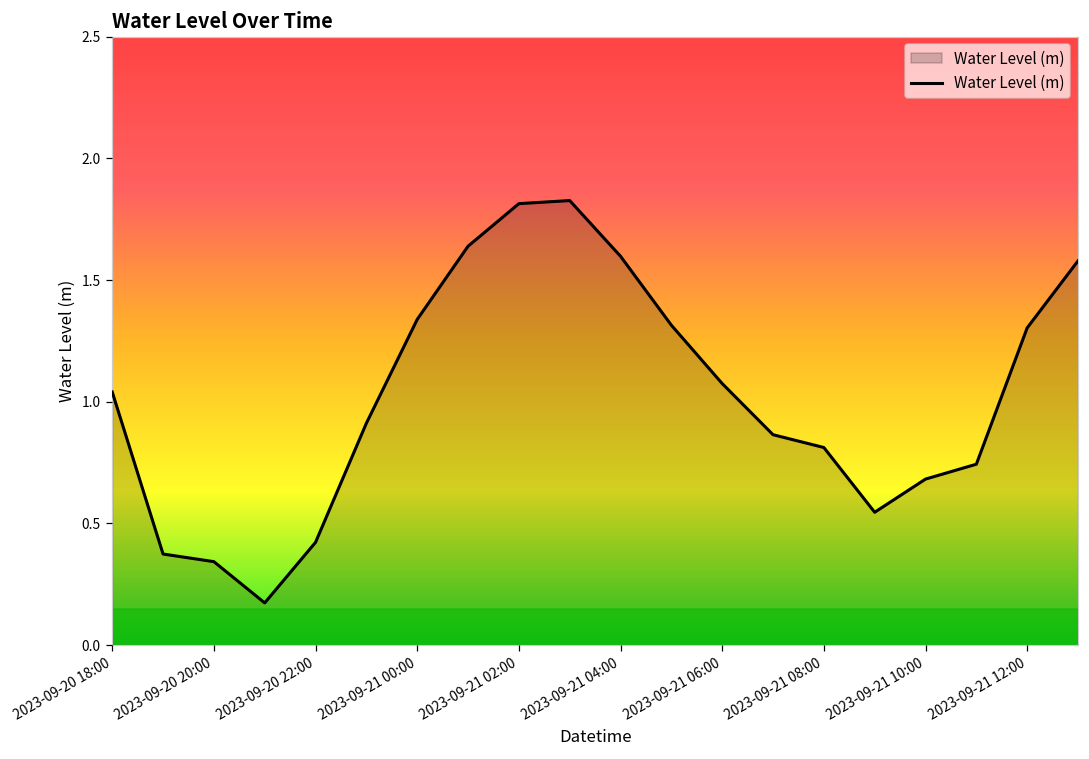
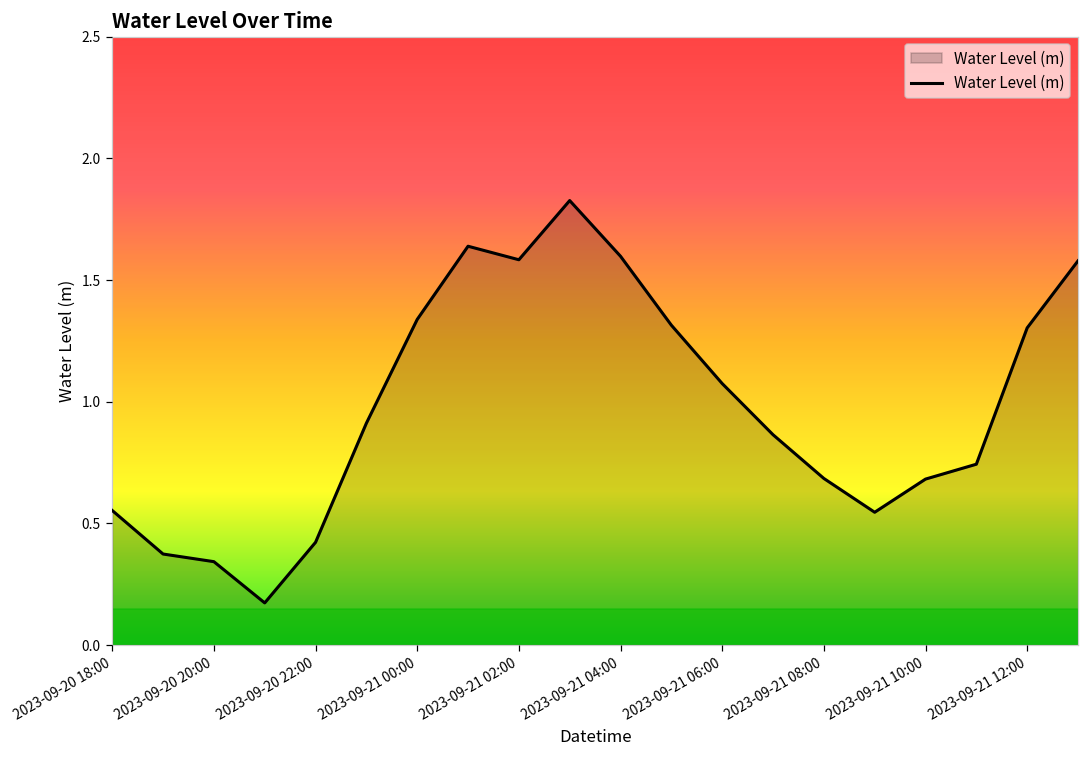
  {
-   "2023-09-20 18:00": 1.04,
+   "2023-09-20 18:00": 0.55,
    "2023-09-20 20:00": 0.34,
    "2023-09-20 22:00": 0.42,
    "2023-09-21 00:00": 1.34,
-   "2023-09-21 02:00": 1.81,
+   "2023-09-21 02:00": 1.58,
    "2023-09-21 04:00": 1.60,
    "2023-09-21 06:00": 1.07,
-   "2023-09-21 08:00": 0.81,
+   "2023-09-21 08:00": 0.68,
    "2023-09-21 10:00": 0.68,
    "2023-09-21 12:00": 1.30
  }
